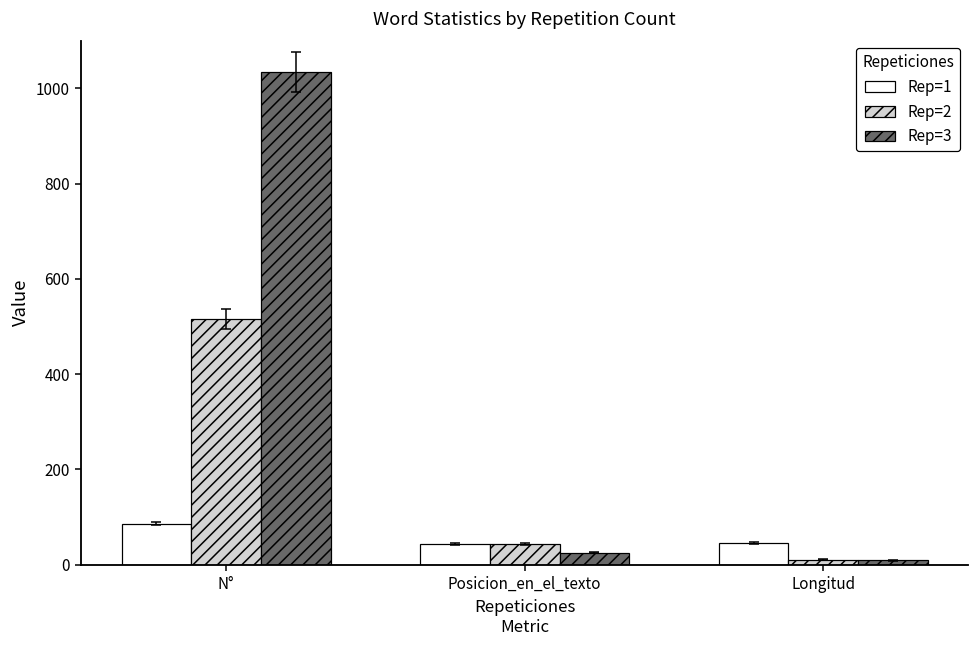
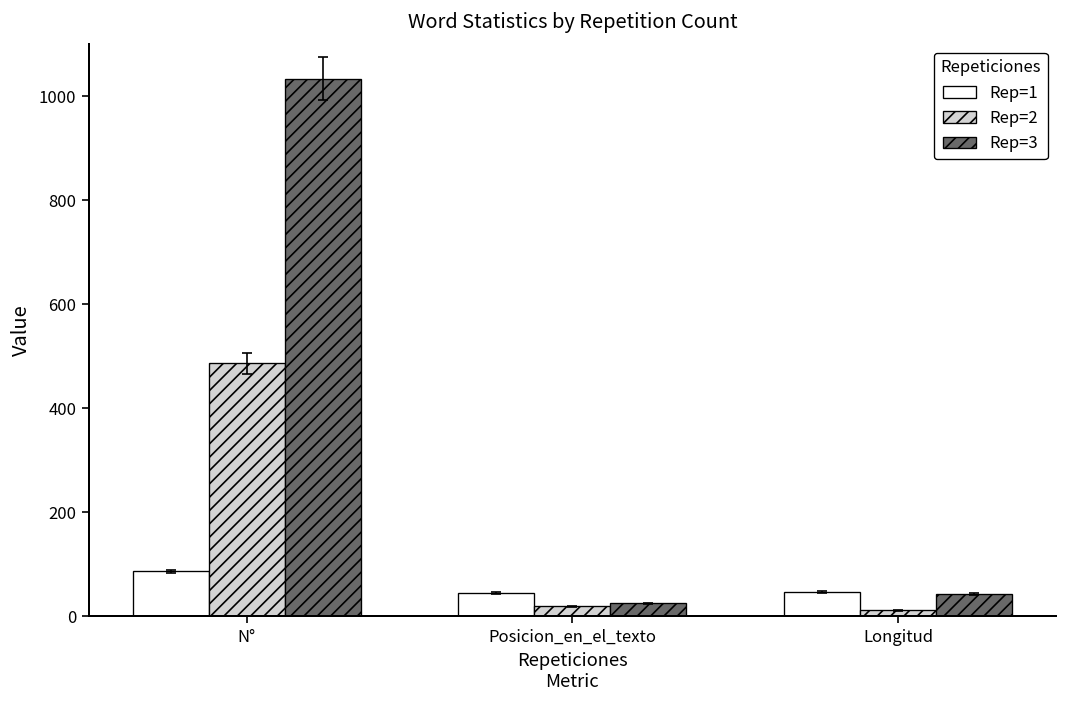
  {
    "Rep=1": {
      "N°": 90,
      "Posicion_en_el_texto": 40,
      "Longitud": 50
    },
    "Rep=2": {
-     "N°": 520,
-     "Posicion_en_el_texto": 40,
+     "N°": 490,
+     "Posicion_en_el_texto": 20,
      "Longitud": 10
    },
    "Rep=3": {
      "N°": 1030,
      "Posicion_en_el_texto": 30,
-     "Longitud": 10
+     "Longitud": 40
    }
  }
